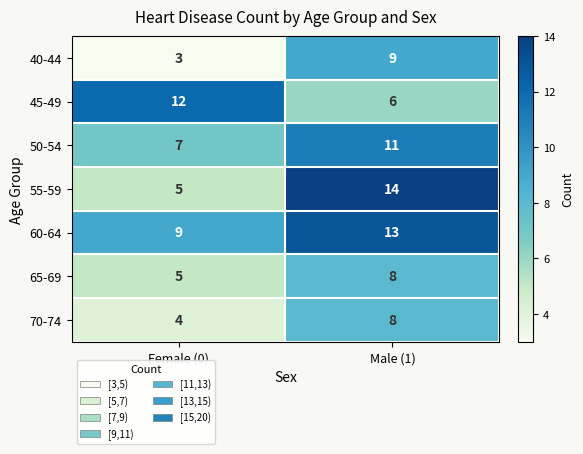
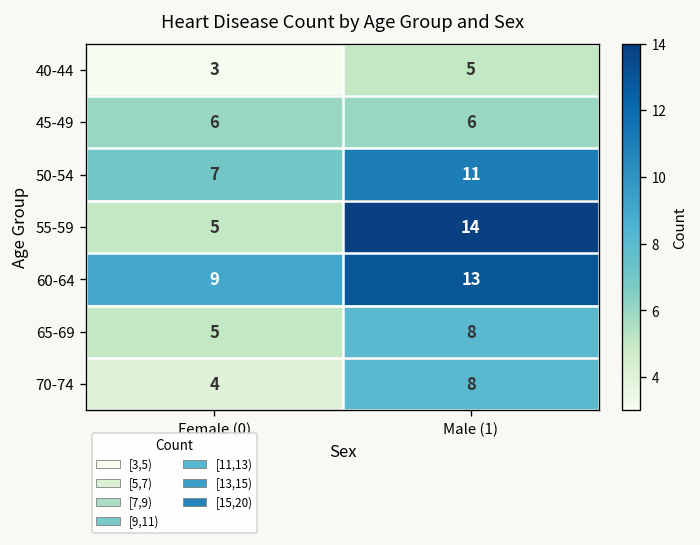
  {
    "40-44": {
      "Female (0)": 3,
-     "Male (1)": 9
+     "Male (1)": 5
    },
    "45-49": {
-     "Female (0)": 12,
+     "Female (0)": 6,
      "Male (1)": 6
    },
    "50-54": {
      "Female (0)": 7,
      "Male (1)": 11
    },
    "55-59": {
      "Female (0)": 5,
      "Male (1)": 14
    },
    "60-64": {
      "Female (0)": 9,
      "Male (1)": 13
    },
    "65-69": {
      "Female (0)": 5,
      "Male (1)": 8
    },
    "70-74": {
      "Female (0)": 4,
      "Male (1)": 8
    }
  }
